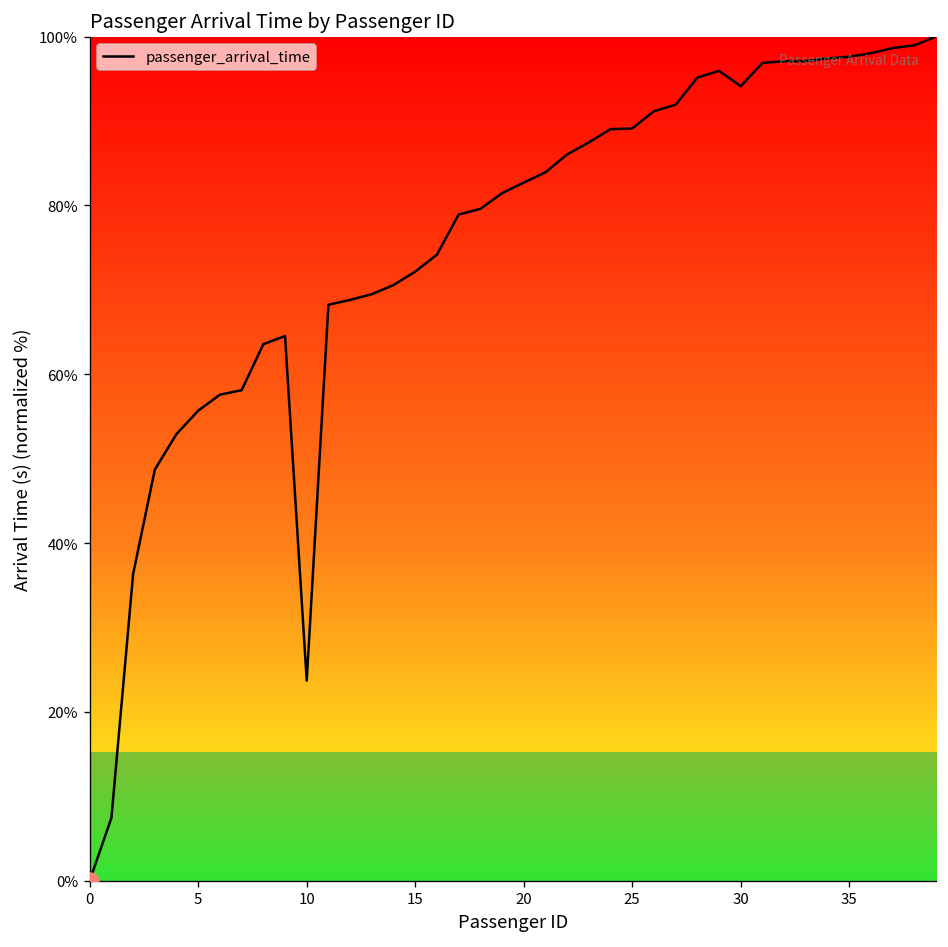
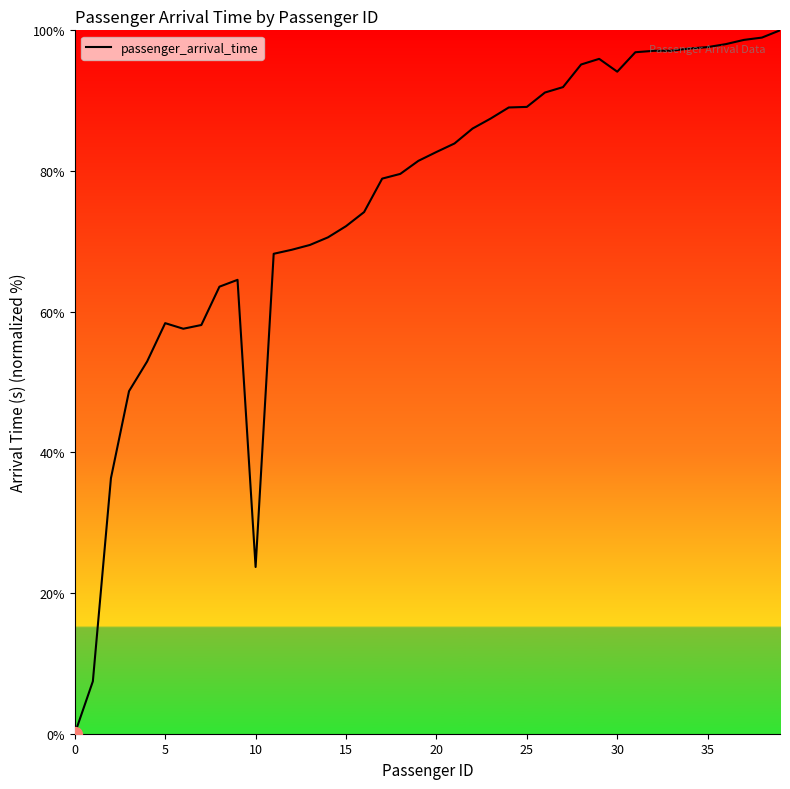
  {
    "passenger_arrival_time": {
-     "5": "56%",
+     "5": "58%",
      "10": "24%",
      "15": "72%",
      "20": "83%",
      "25": "89%",
      "30": "94%",
      "35": "98%"
    }
  }
